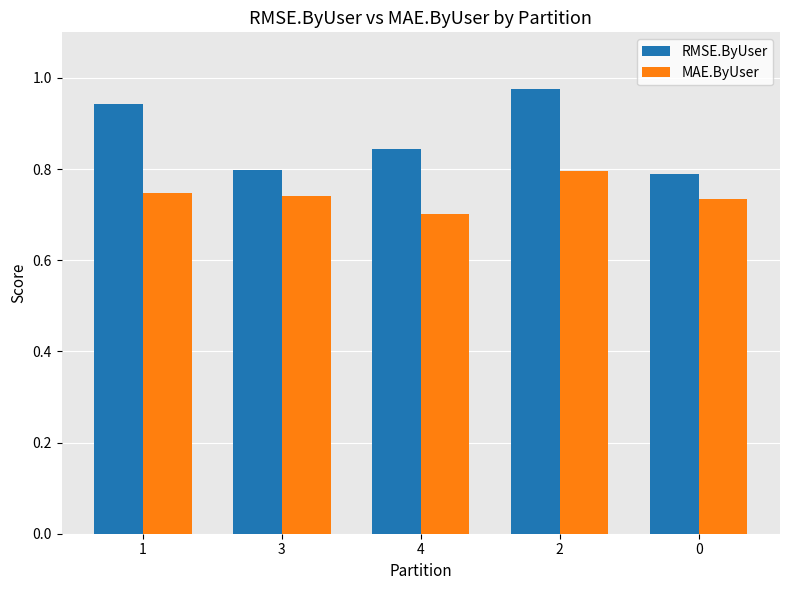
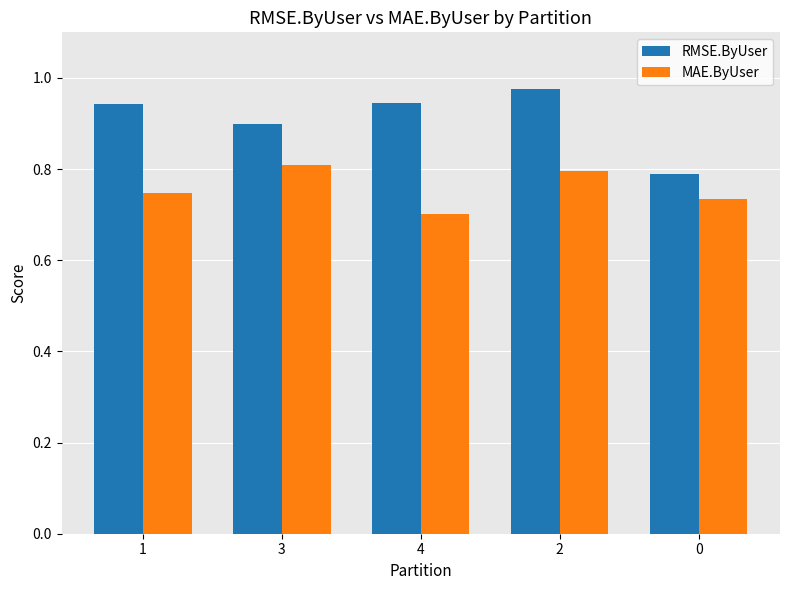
  {
    "RMSE.ByUser": {
      "1": 0.94,
-     "3": 0.80,
-     "4": 0.84,
+     "3": 0.90,
+     "4": 0.94,
      "2": 0.98,
      "0": 0.79
    },
    "MAE.ByUser": {
      "1": 0.75,
-     "3": 0.74,
+     "3": 0.81,
      "4": 0.70,
      "2": 0.79,
      "0": 0.73
    }
  }
